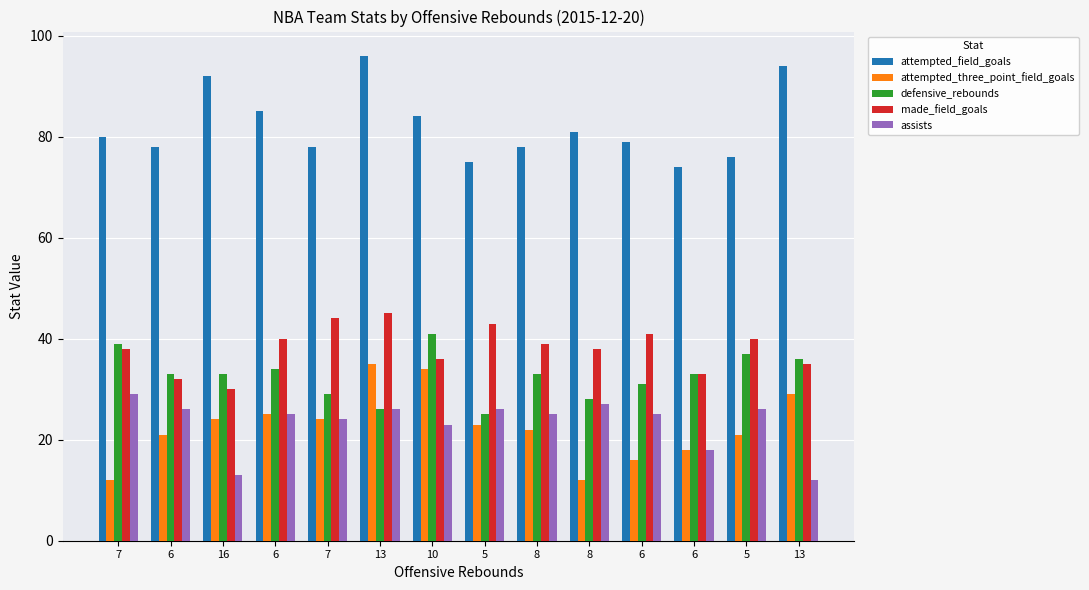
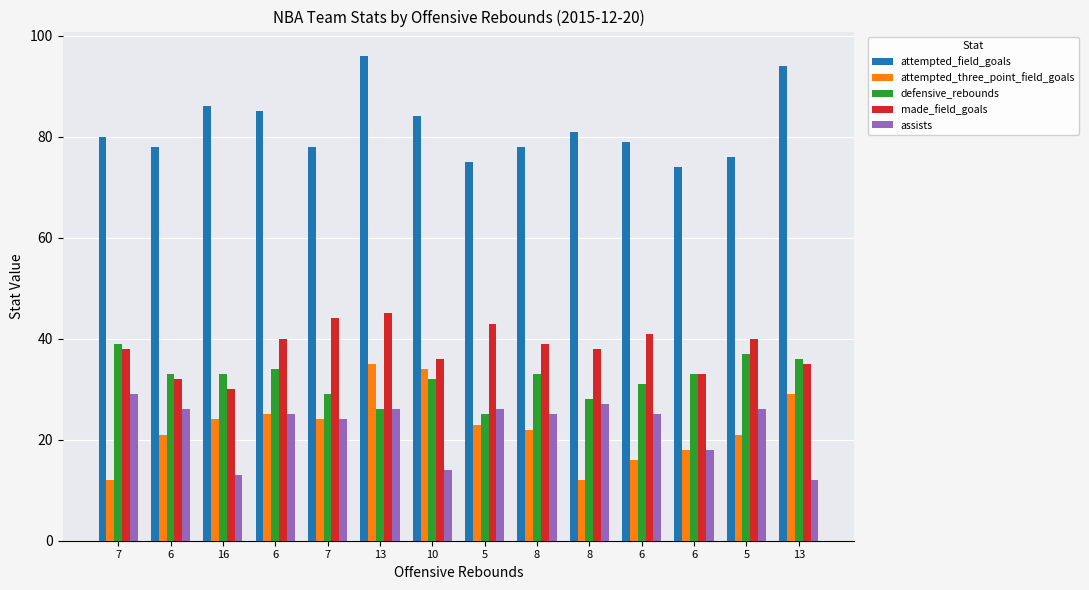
  {
    "attempted_field_goals": {
-     "16": 92,
+     "16": 86,
      "10": 84
    },
    "attempted_three_point_field_goals": {
      "16": 24,
      "10": 34
    },
    "defensive_rebounds": {
      "16": 33,
-     "10": 41
+     "10": 32
    },
    "made_field_goals": {
      "16": 30,
      "10": 36
    },
    "assists": {
      "16": 13,
-     "10": 23
+     "10": 14
    }
  }
